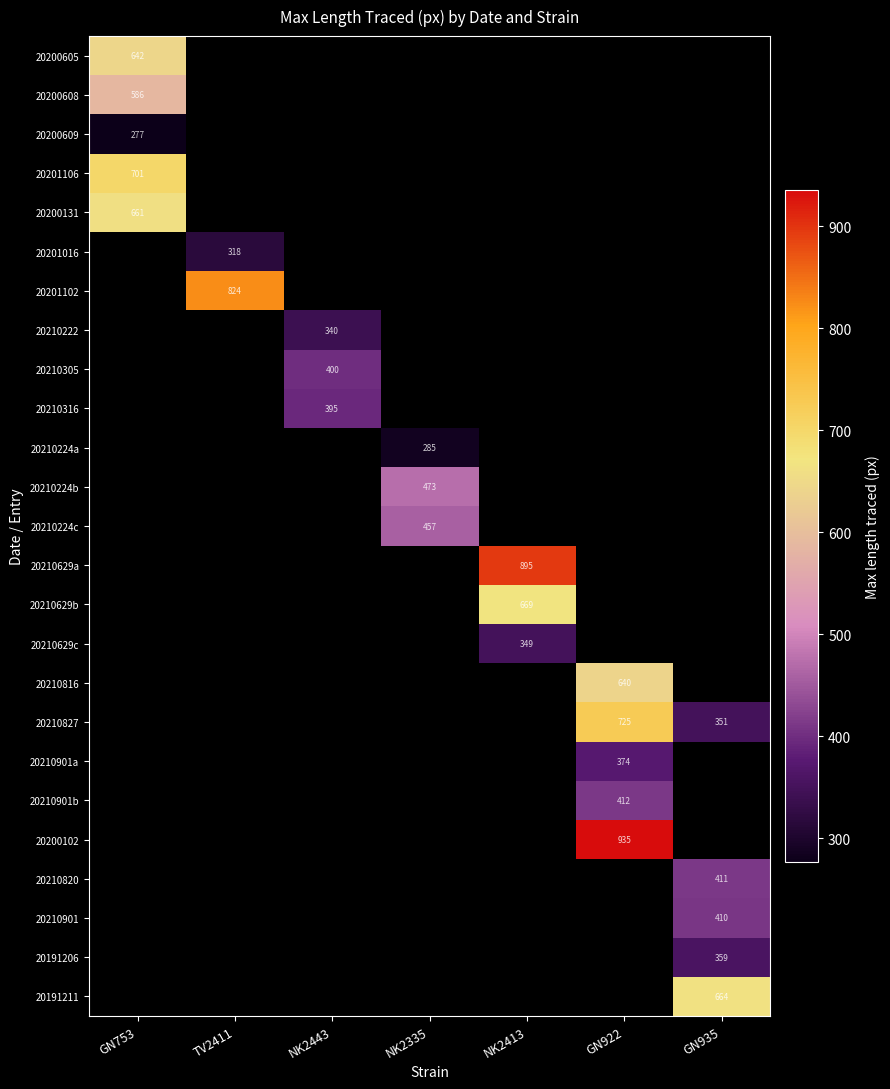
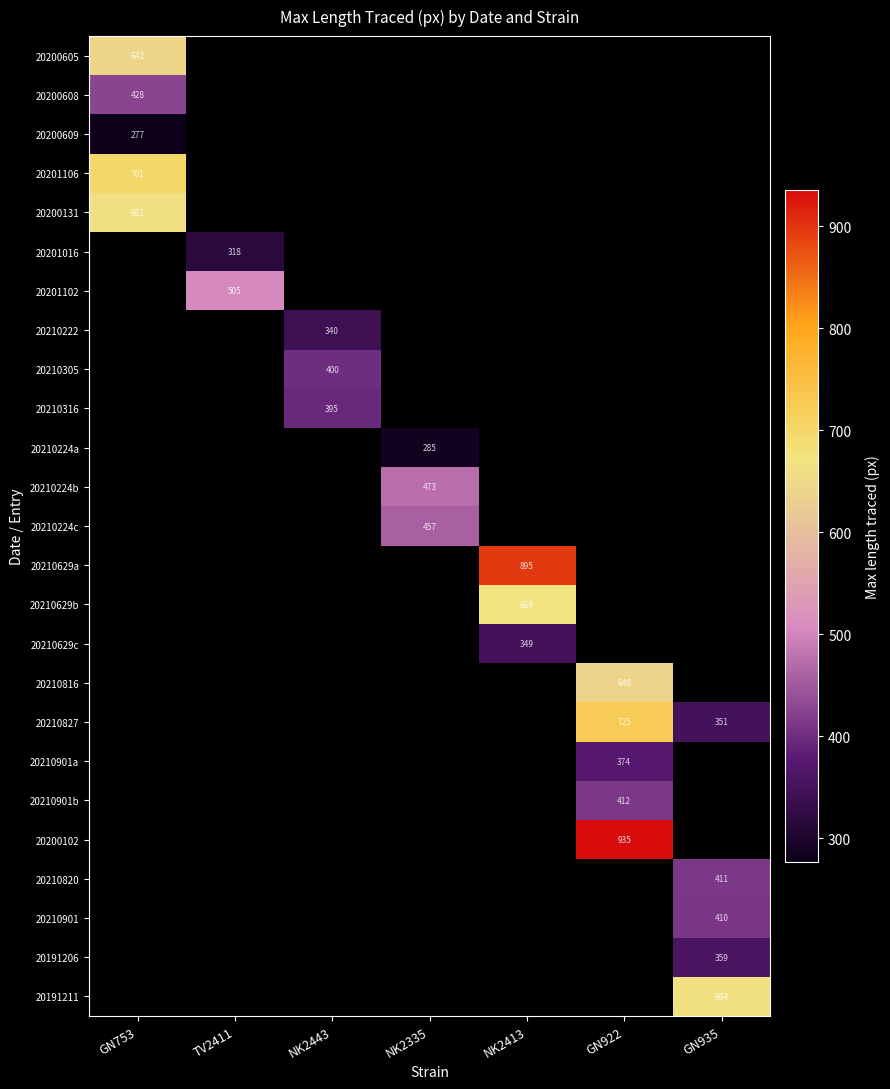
  {
    "20200605": {
      "GN753": 642
    },
    "20200608": {
-     "GN753": 586
+     "GN753": 428
    },
    "20200609": {
      "GN753": 277
    },
    "20201106": {
      "GN753": 701
    },
    "20200131": {
      "GN753": 661
    },
    "20201016": {
      "TV2411": 318
    },
    "20201102": {
-     "TV2411": 824
+     "TV2411": 505
    },
    "20210222": {
      "NK2443": 340
    },
    "20210305": {
      "NK2443": 400
    },
    "20210316": {
      "NK2443": 395
    },
    "20210224a": {
      "NK2335": 285
    },
    "20210224b": {
      "NK2335": 473
    },
    "20210224c": {
      "NK2335": 457
    },
    "20210629a": {
      "NK2413": 895
    },
    "20210629b": {
      "NK2413": 669
    },
    "20210629c": {
      "NK2413": 349
    },
    "20210816": {
      "GN922": 640
    },
    "20210827": {
      "GN922": 725,
      "GN935": 351
    },
    "20210901a": {
      "GN922": 374
    },
    "20210901b": {
      "GN922": 412
    },
    "20200102": {
      "GN922": 935
    },
    "20210820": {
      "GN935": 411
    },
    "20210901": {
      "GN935": 410
    },
    "20191206": {
      "GN935": 359
    },
    "20191211": {
      "GN935": 664
    }
  }
